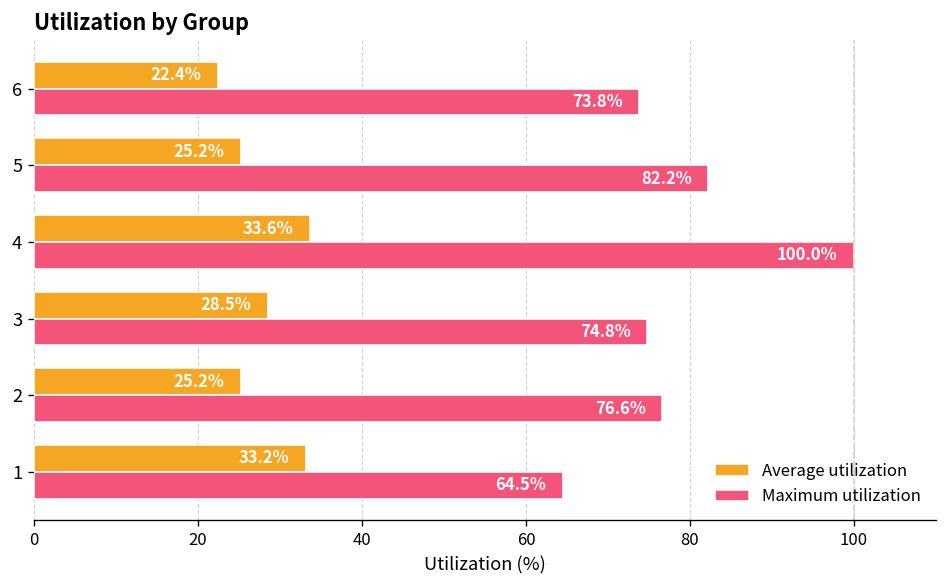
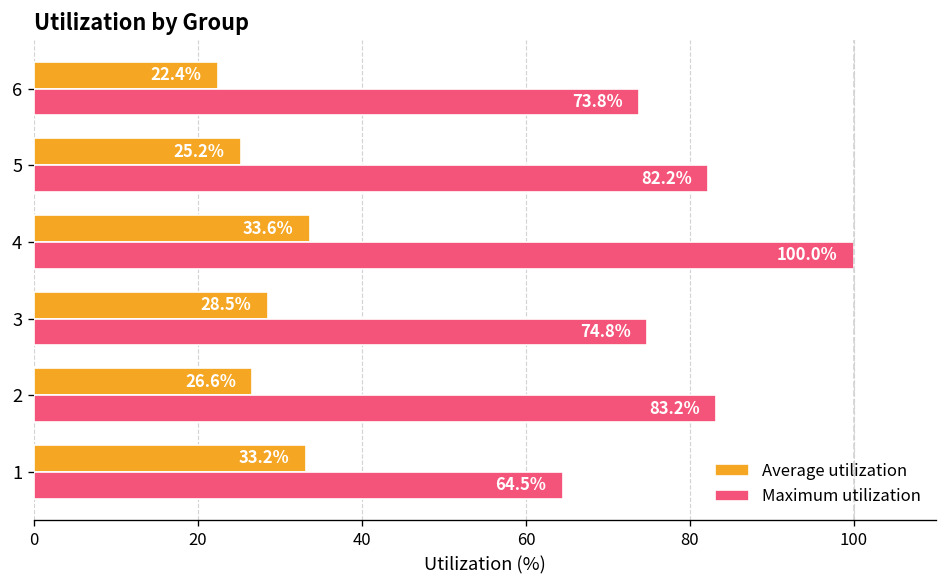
  {
    "Average utilization": {
      "6": "22.4%",
      "5": "25.2%",
      "4": "33.6%",
      "3": "28.5%",
-     "2": "25.2%",
+     "2": "26.6%",
      "1": "33.2%"
    },
    "Maximum utilization": {
      "6": "73.8%",
      "5": "82.2%",
      "4": "100.0%",
      "3": "74.8%",
-     "2": "76.6%",
+     "2": "83.2%",
      "1": "64.5%"
    }
  }
